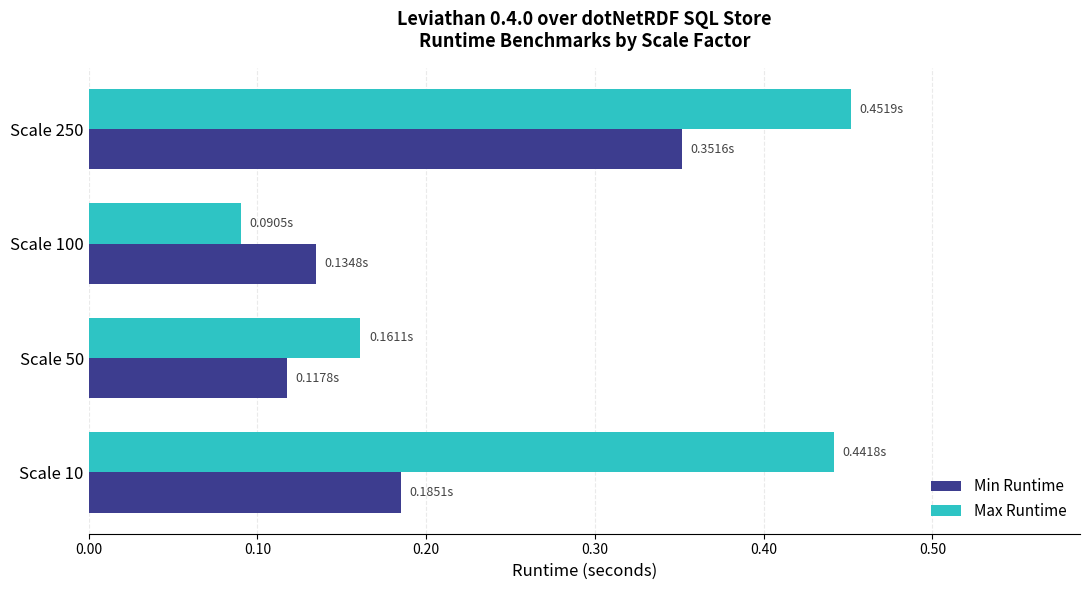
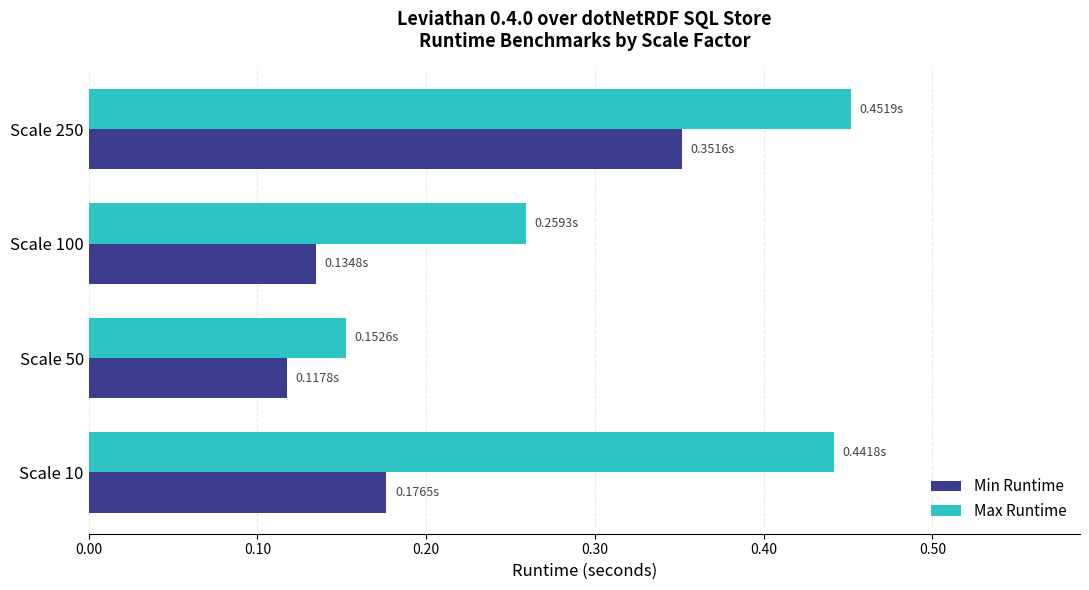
  {
    "Min Runtime": {
      "Scale 250": "0.3516s",
      "Scale 100": "0.1348s",
      "Scale 50": "0.1178s",
-     "Scale 10": "0.1851s"
+     "Scale 10": "0.1765s"
    },
    "Max Runtime": {
      "Scale 250": "0.4519s",
-     "Scale 100": "0.0905s",
-     "Scale 50": "0.1611s",
+     "Scale 100": "0.2593s",
+     "Scale 50": "0.1526s",
      "Scale 10": "0.4418s"
    }
  }
